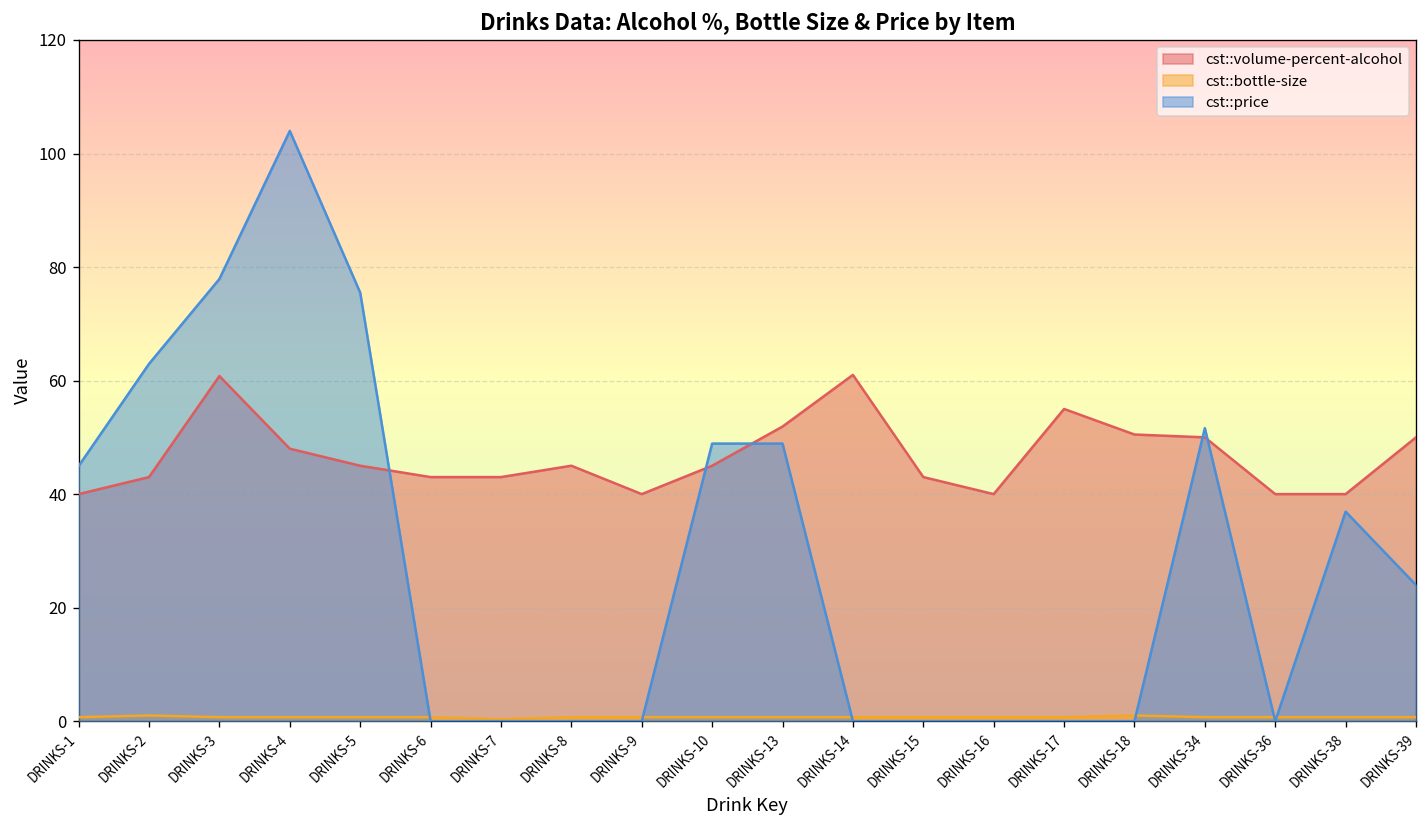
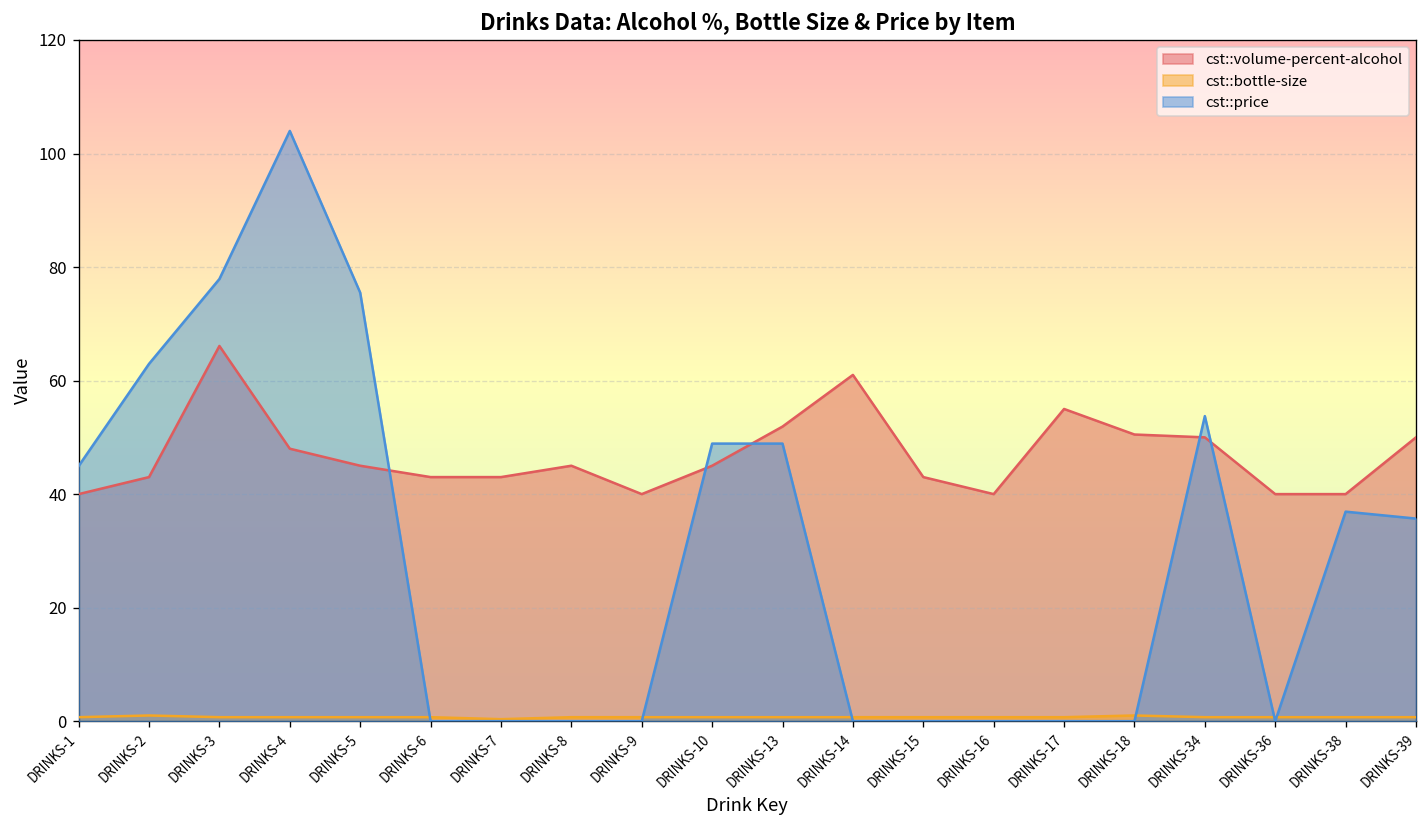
  {
    "cst::volume-percent-alcohol": {
      "DRINKS-1": 40,
      "DRINKS-2": 43,
-     "DRINKS-3": 61,
+     "DRINKS-3": 66,
      "DRINKS-4": 48,
      "DRINKS-5": 45,
      "DRINKS-6": 43,
      "DRINKS-7": 43,
      "DRINKS-8": 45,
      "DRINKS-9": 40,
      "DRINKS-10": 45,
      "DRINKS-13": 52,
      "DRINKS-14": 61,
      "DRINKS-15": 43,
      "DRINKS-16": 40,
      "DRINKS-17": 55,
      "DRINKS-18": 51,
      "DRINKS-34": 50,
      "DRINKS-36": 40,
      "DRINKS-38": 40,
      "DRINKS-39": 50
    },
    "cst::bottle-size": {
      "DRINKS-1": 1,
      "DRINKS-2": 1,
      "DRINKS-3": 1,
      "DRINKS-4": 1,
      "DRINKS-5": 1,
      "DRINKS-6": 1,
      "DRINKS-8": 1,
      "DRINKS-9": 1,
      "DRINKS-10": 1,
      "DRINKS-13": 1,
      "DRINKS-14": 1,
      "DRINKS-15": 1,
      "DRINKS-16": 1,
      "DRINKS-17": 1,
      "DRINKS-18": 1,
      "DRINKS-34": 1,
      "DRINKS-36": 1,
      "DRINKS-38": 1,
      "DRINKS-39": 1
    },
    "cst::price": {
      "DRINKS-1": 45,
      "DRINKS-2": 63,
      "DRINKS-3": 78,
      "DRINKS-4": 104,
      "DRINKS-5": 75,
      "DRINKS-6": 0,
      "DRINKS-8": 0,
      "DRINKS-9": 0,
      "DRINKS-10": 49,
      "DRINKS-13": 49,
      "DRINKS-14": 0,
      "DRINKS-15": 0,
      "DRINKS-16": 0,
      "DRINKS-17": 0,
      "DRINKS-18": 0,
-     "DRINKS-34": 52,
+     "DRINKS-34": 54,
      "DRINKS-36": 0,
      "DRINKS-38": 37,
-     "DRINKS-39": 24
+     "DRINKS-39": 36
    }
  }
